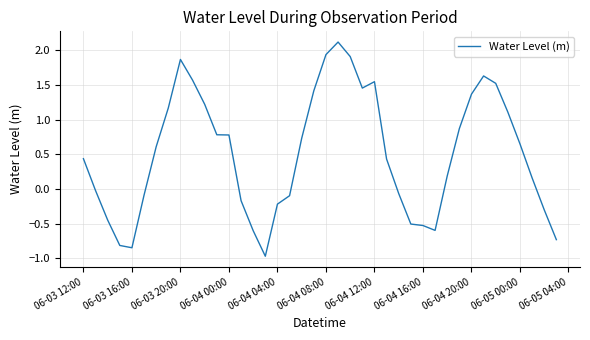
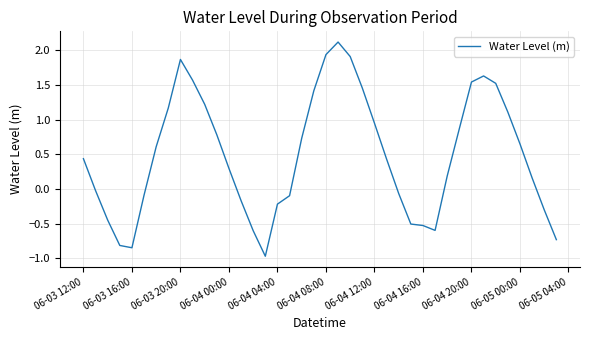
  {
    "06-03 12:00": 0.4,
    "06-03 16:00": -0.8,
    "06-03 20:00": 1.9,
-   "06-04 00:00": 0.8,
+   "06-04 00:00": 0.3,
    "06-04 04:00": -0.2,
    "06-04 08:00": 1.9,
-   "06-04 12:00": 1.5,
+   "06-04 12:00": 1.0,
    "06-04 16:00": -0.5,
-   "06-04 20:00": 1.4,
+   "06-04 20:00": 1.5,
    "06-05 00:00": 0.7
  }
